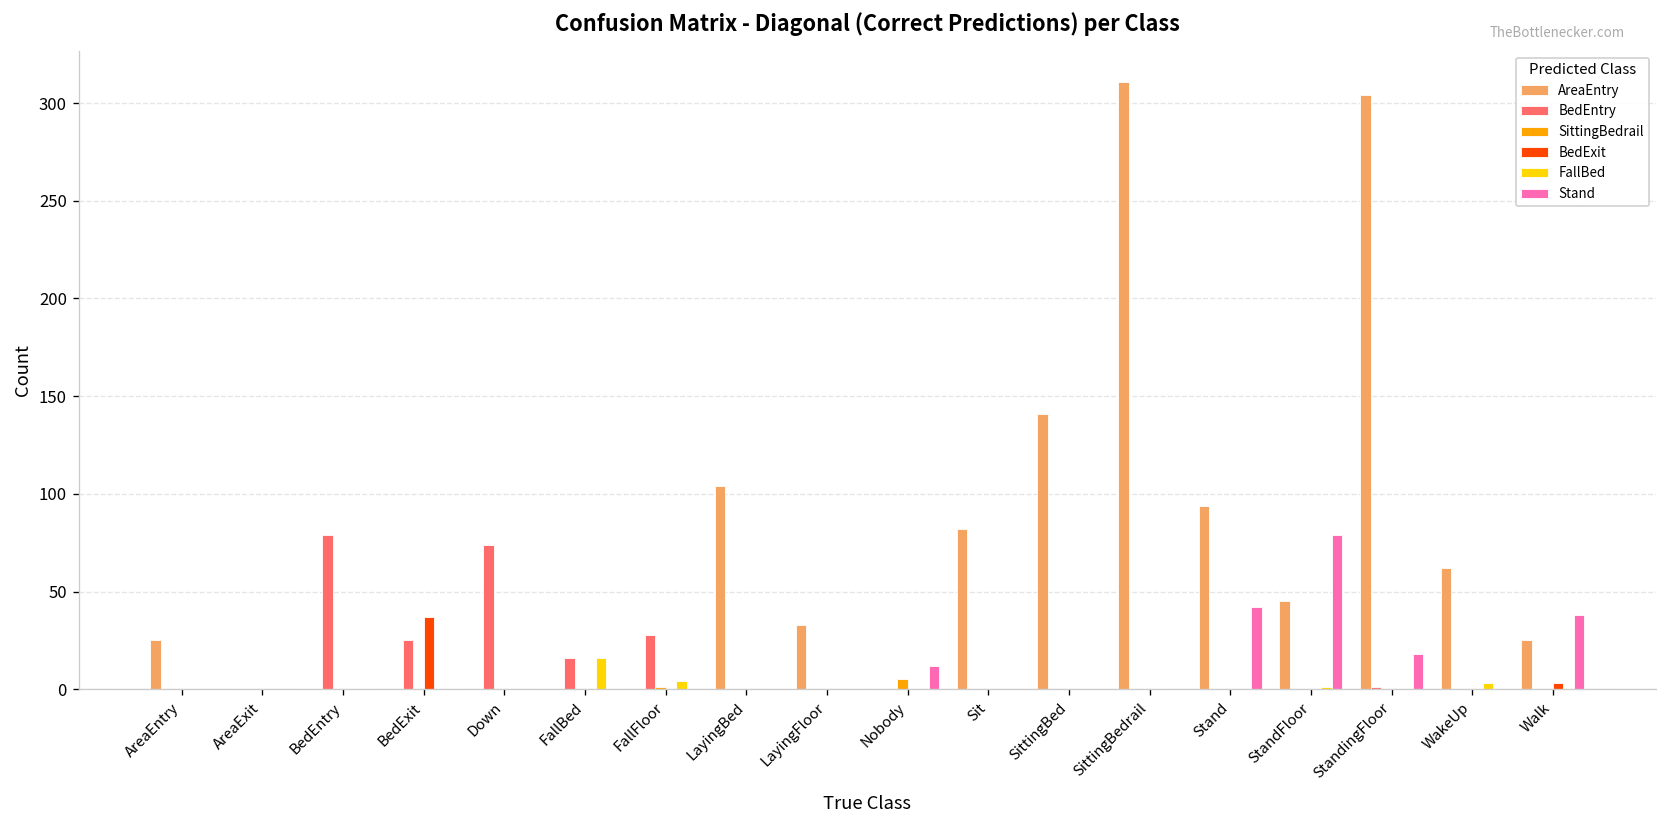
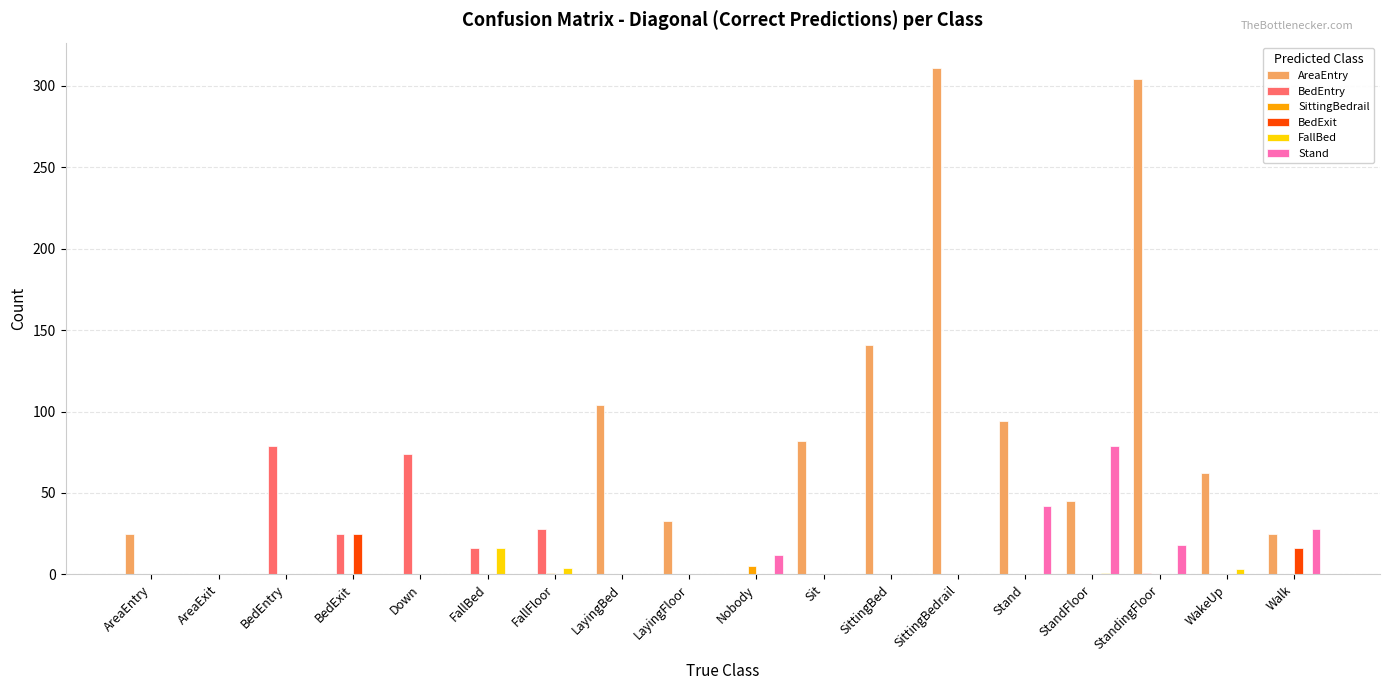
  {
    "BedExit": {
      "AreaEntry": 0,
      "AreaExit": 0,
      "BedEntry": 0,
-     "BedExit": 37,
+     "BedExit": 25,
      "Down": 0,
      "FallBed": 0,
      "FallFloor": 0,
      "LayingBed": 0,
      "LayingFloor": 0,
      "Nobody": 0,
      "Sit": 0,
      "SittingBed": 0,
      "SittingBedrail": 0,
      "Stand": 0,
      "StandFloor": 0,
      "StandingFloor": 0,
      "WakeUp": 0,
-     "Walk": 3
+     "Walk": 16
    },
    "Stand": {
      "AreaEntry": 0,
      "AreaExit": 0,
      "BedEntry": 0,
      "BedExit": 0,
      "Down": 0,
      "FallBed": 0,
      "FallFloor": 0,
      "LayingBed": 0,
      "LayingFloor": 0,
      "Nobody": 12,
      "Sit": 0,
      "SittingBed": 0,
      "SittingBedrail": 0,
      "Stand": 42,
      "StandFloor": 79,
      "StandingFloor": 18,
      "WakeUp": 0,
-     "Walk": 38
+     "Walk": 28
    }
  }
